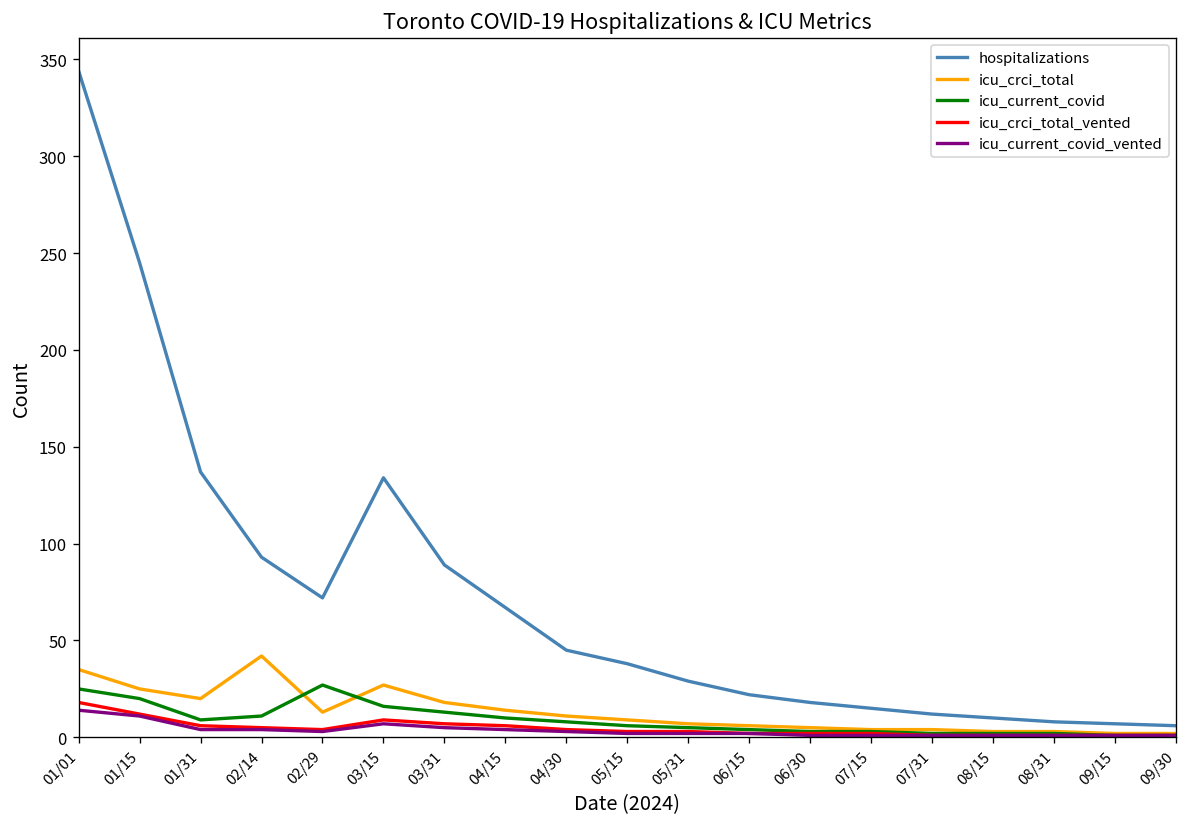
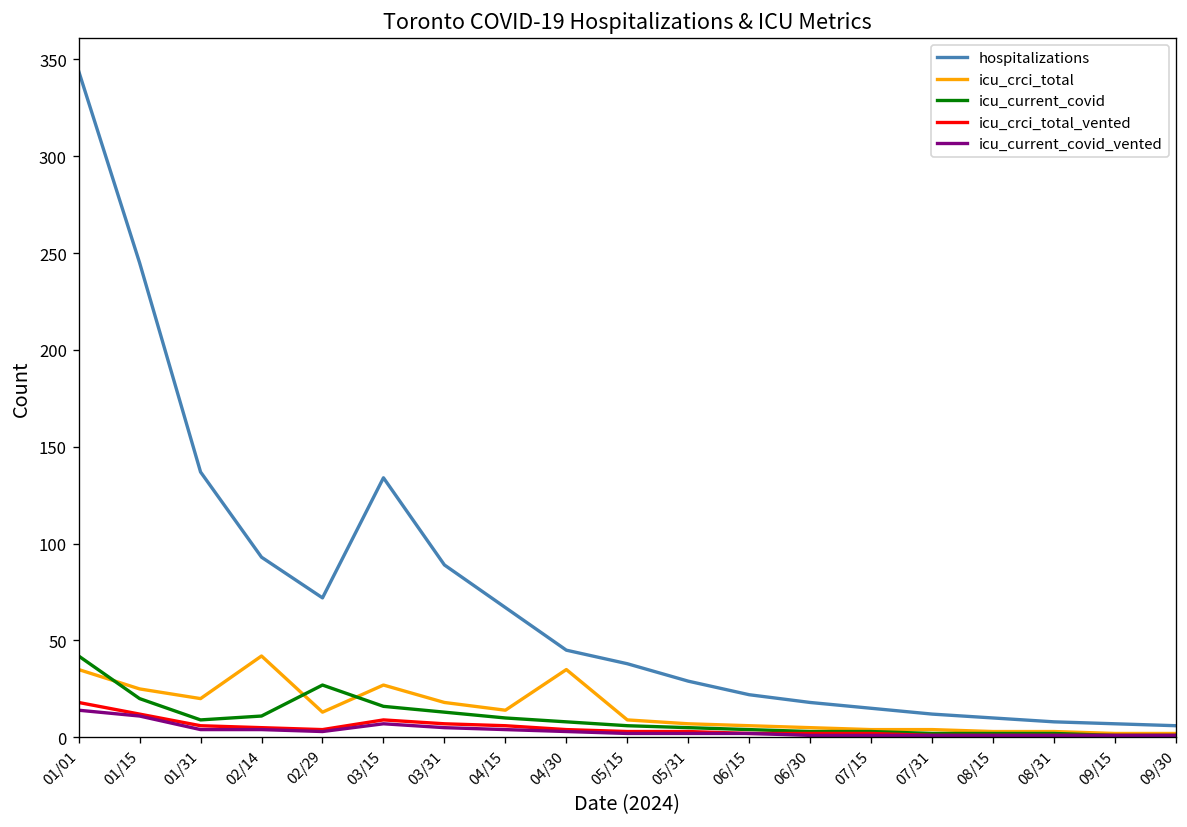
  {
    "hospitalizations": {
      "01/01": 344,
      "01/15": 245,
      "01/31": 137,
      "02/14": 93,
      "02/29": 72,
      "03/15": 134,
      "03/31": 89,
      "04/15": 67,
      "04/30": 45,
      "05/15": 38,
      "05/31": 29,
      "06/15": 22,
      "06/30": 18,
      "07/15": 15,
      "07/31": 12,
      "08/15": 10,
      "08/31": 8,
      "09/15": 7,
      "09/30": 6
    },
    "icu_crci_total": {
      "01/01": 35,
      "01/15": 25,
      "01/31": 20,
      "02/14": 42,
      "02/29": 13,
      "03/15": 27,
      "03/31": 18,
      "04/15": 14,
-     "04/30": 11,
+     "04/30": 35,
      "05/15": 9,
      "05/31": 7,
      "06/15": 6,
      "06/30": 5,
      "07/31": 4
    },
    "icu_current_covid": {
-     "01/01": 25,
+     "01/01": 42,
      "01/15": 20,
      "01/31": 9,
      "02/14": 11,
      "02/29": 27,
      "03/15": 16,
      "03/31": 13,
      "04/15": 10,
      "04/30": 8,
      "05/15": 6,
      "05/31": 5,
      "06/15": 4
    },
    "icu_crci_total_vented": {
      "01/01": 18,
      "01/31": 6,
      "03/15": 9,
      "03/31": 7,
      "04/15": 6
    },
    "icu_current_covid_vented": {
      "01/01": 14,
      "01/31": 4,
      "03/15": 7,
      "03/31": 5,
      "04/15": 4
    }
  }
